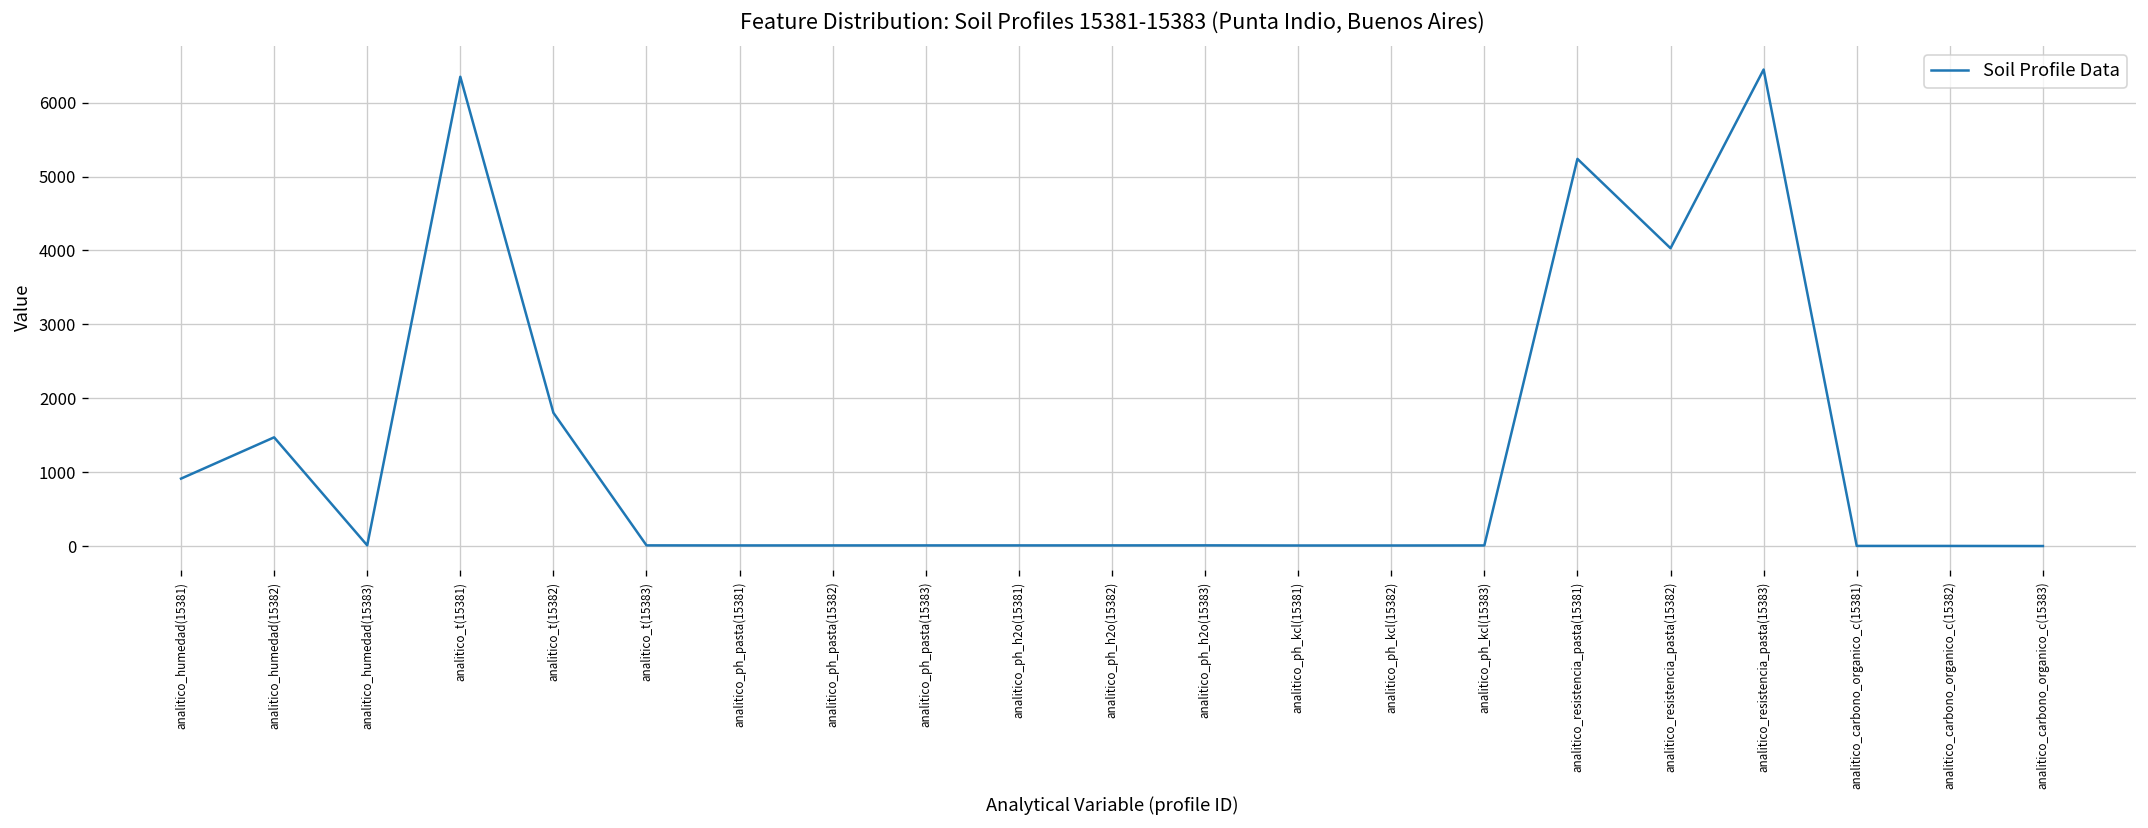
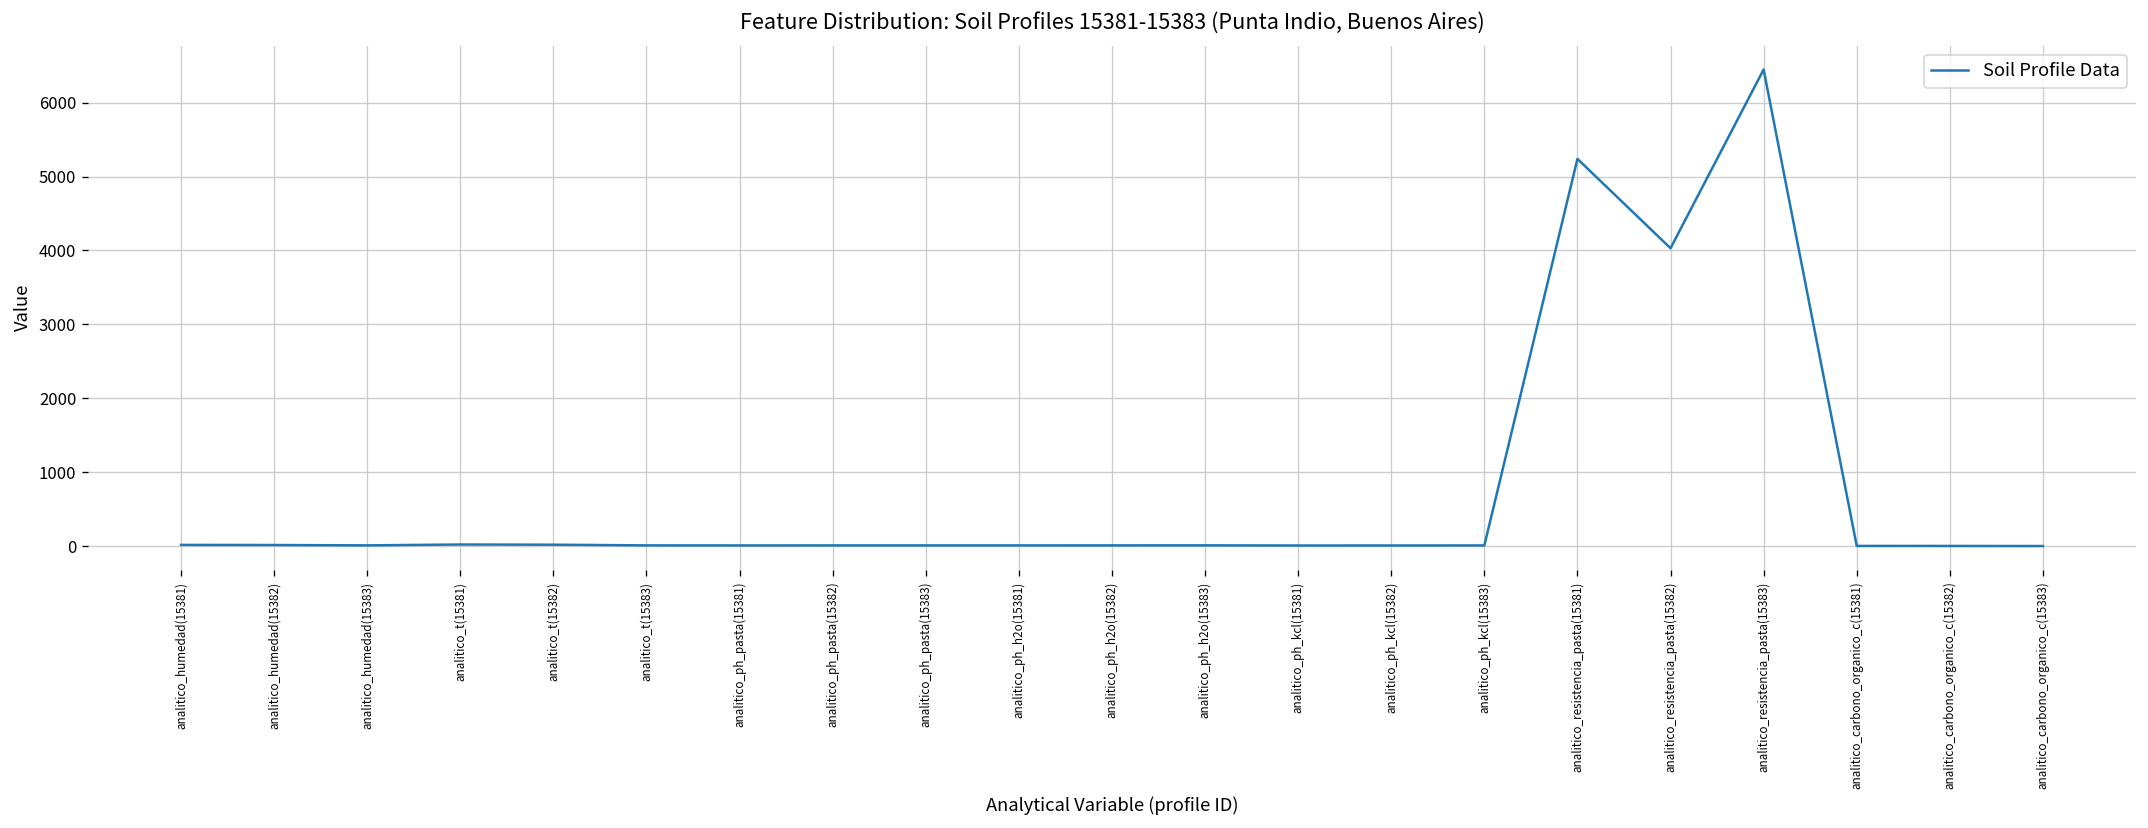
  {
-   "analitico_humedad(15381)": 900,
-   "analitico_humedad(15382)": 1500,
+   "analitico_humedad(15381)": 0,
+   "analitico_humedad(15382)": 0,
    "analitico_humedad(15383)": 0,
-   "analitico_t(15381)": 6400,
-   "analitico_t(15382)": 1800,
+   "analitico_t(15381)": 0,
+   "analitico_t(15382)": 0,
    "analitico_t(15383)": 0,
    "analitico_ph_pasta(15381)": 0,
    "analitico_ph_pasta(15382)": 0,
    "analitico_ph_pasta(15383)": 0,
    "analitico_ph_h2o(15381)": 0,
    "analitico_ph_h2o(15382)": 0,
    "analitico_ph_h2o(15383)": 0,
    "analitico_ph_kcl(15381)": 0,
    "analitico_ph_kcl(15382)": 0,
    "analitico_ph_kcl(15383)": 0,
    "analitico_resistencia_pasta(15381)": 5200,
    "analitico_resistencia_pasta(15382)": 4000,
    "analitico_resistencia_pasta(15383)": 6400,
    "analitico_carbono_organico_c(15381)": 0,
    "analitico_carbono_organico_c(15382)": 0,
    "analitico_carbono_organico_c(15383)": 0
  }
